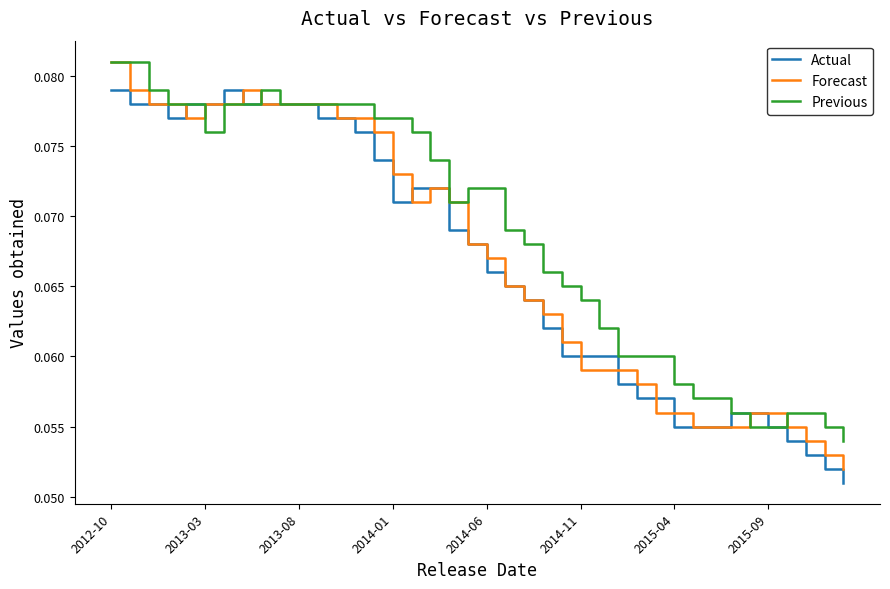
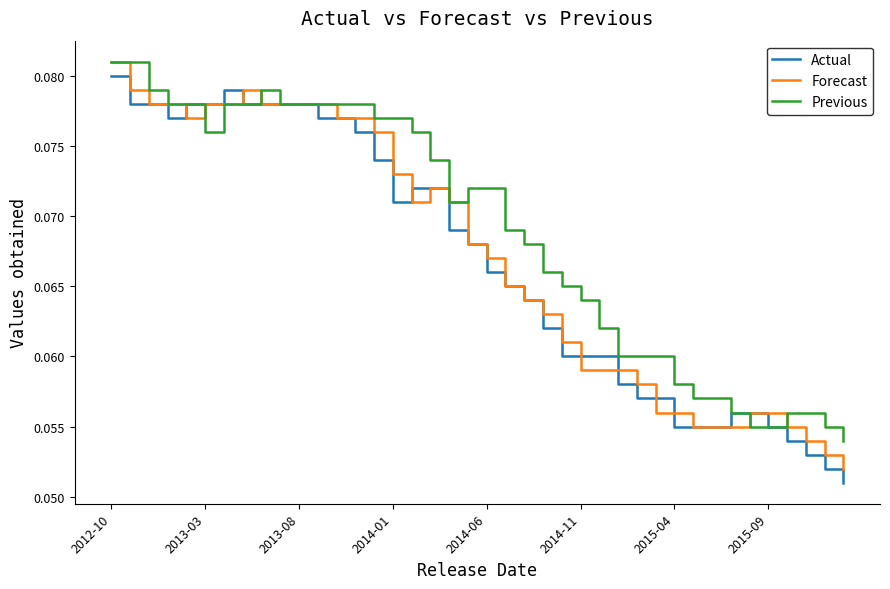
  {
    "Actual": {
-     "2012-10": 0.079,
+     "2012-10": 0.080,
      "2014-01": 0.071,
      "2014-06": 0.066,
      "2014-11": 0.060,
      "2015-04": 0.055
    },
    "Forecast": {
      "2014-01": 0.073,
      "2014-06": 0.067,
      "2014-11": 0.059,
      "2015-04": 0.056,
      "2015-09": 0.056
    },
    "Previous": {
      "2013-03": 0.076,
      "2014-01": 0.077,
      "2014-06": 0.072,
      "2014-11": 0.064,
      "2015-04": 0.058
    }
  }
